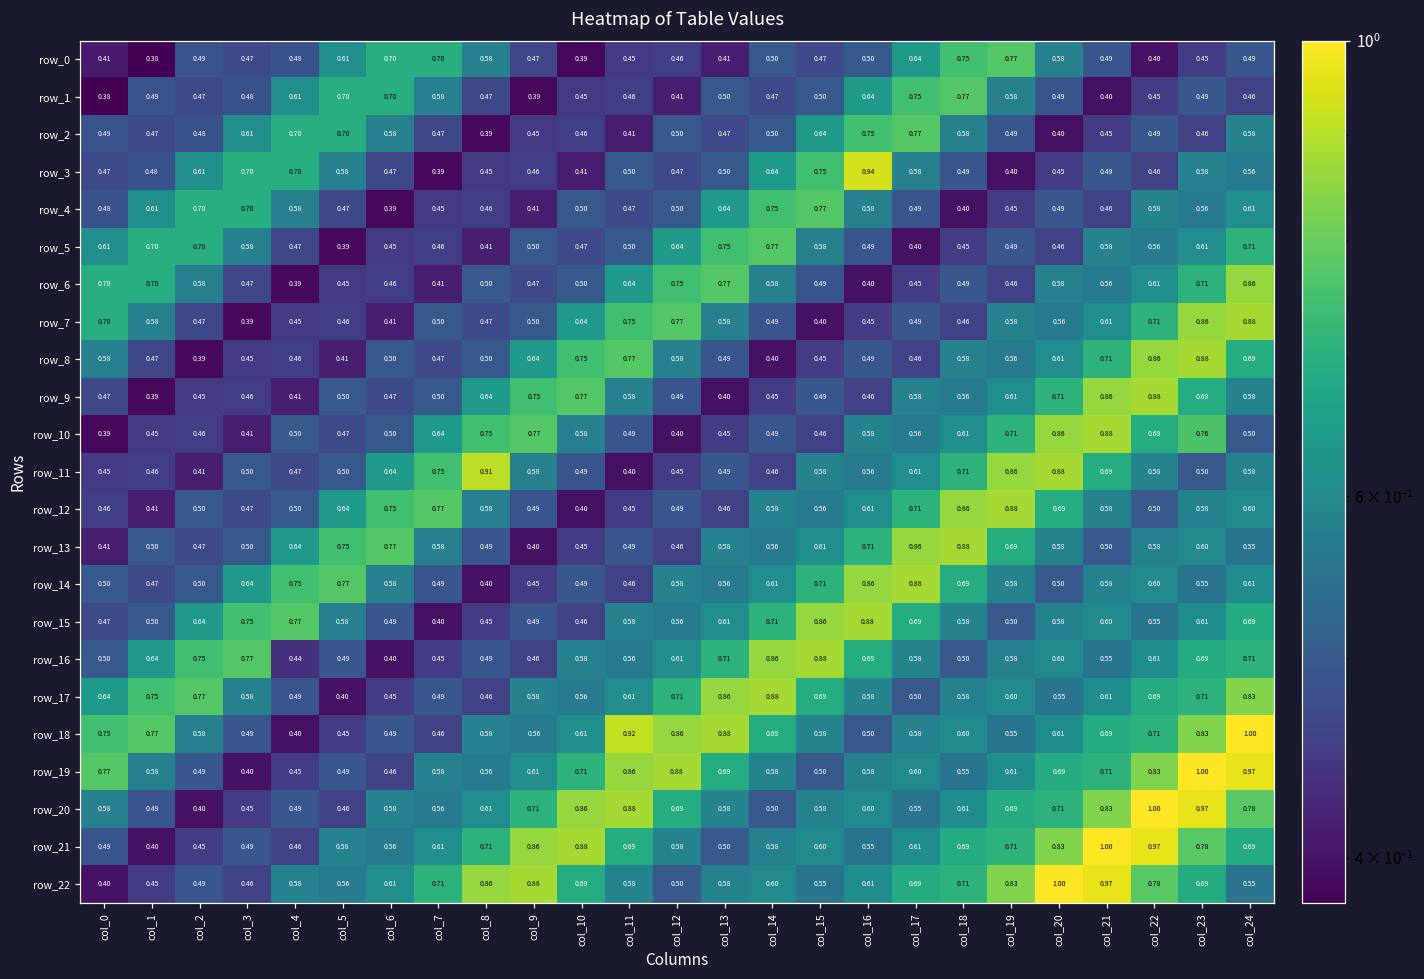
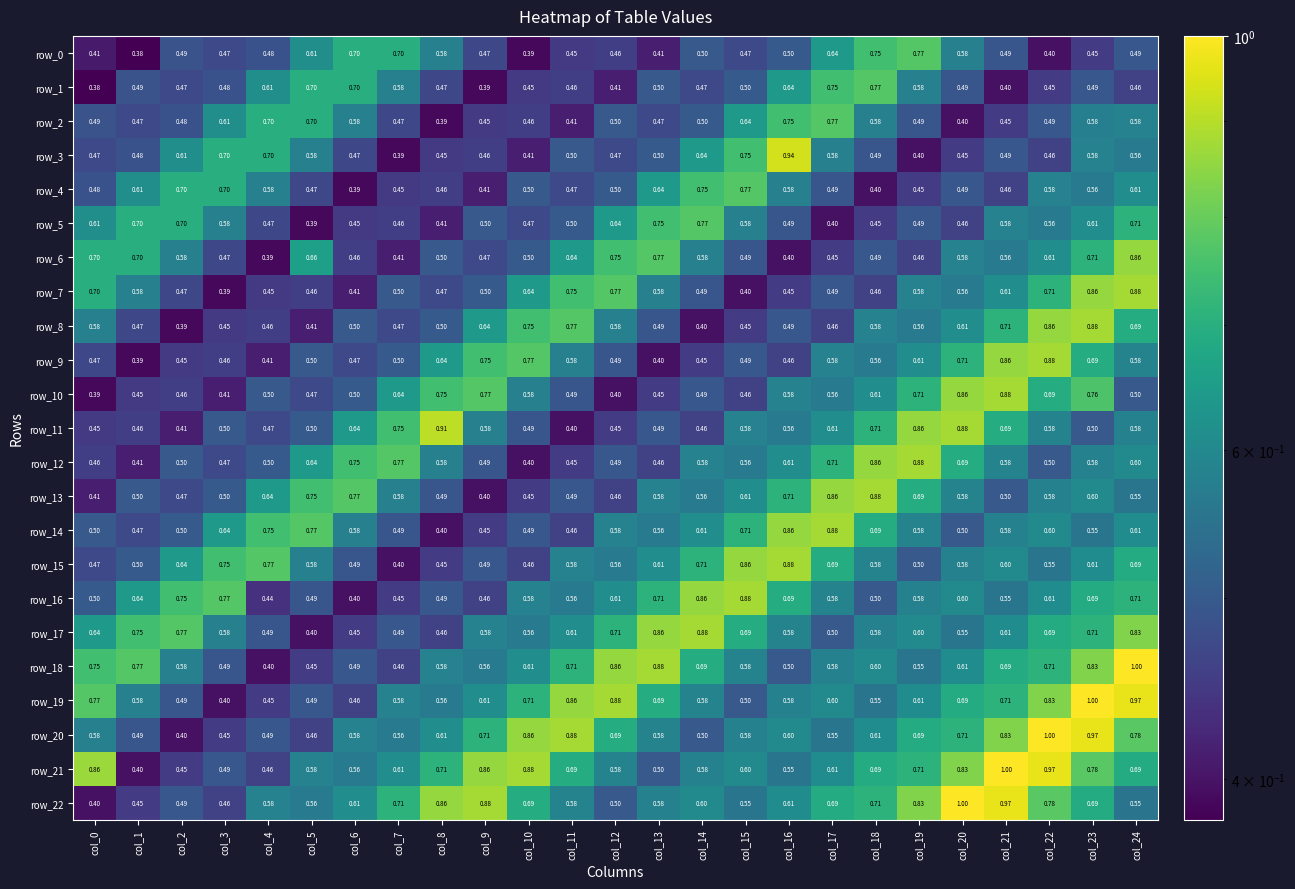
  {
    "row_2": {
      "col_0": 0.49,
      "col_1": 0.47,
      "col_2": 0.48,
      "col_3": 0.61,
      "col_4": 0.70,
      "col_5": 0.70,
      "col_6": 0.58,
      "col_7": 0.47,
      "col_8": 0.39,
      "col_9": 0.45,
      "col_10": 0.46,
      "col_11": 0.41,
      "col_12": 0.50,
      "col_13": 0.47,
      "col_14": 0.50,
      "col_15": 0.64,
      "col_16": 0.75,
      "col_17": 0.77,
      "col_18": 0.58,
      "col_19": 0.49,
      "col_20": 0.40,
      "col_21": 0.45,
      "col_22": 0.49,
-     "col_23": 0.46,
+     "col_23": 0.58,
      "col_24": 0.58
    },
    "row_6": {
      "col_0": 0.70,
      "col_1": 0.70,
      "col_2": 0.58,
      "col_3": 0.47,
      "col_4": 0.39,
-     "col_5": 0.45,
+     "col_5": 0.66,
      "col_6": 0.46,
      "col_7": 0.41,
      "col_8": 0.50,
      "col_9": 0.47,
      "col_10": 0.50,
      "col_11": 0.64,
      "col_12": 0.75,
      "col_13": 0.77,
      "col_14": 0.58,
      "col_15": 0.49,
      "col_16": 0.40,
      "col_17": 0.45,
      "col_18": 0.49,
      "col_19": 0.46,
      "col_20": 0.58,
      "col_21": 0.56,
      "col_22": 0.61,
      "col_23": 0.71,
      "col_24": 0.86
    },
    "row_18": {
      "col_0": 0.75,
      "col_1": 0.77,
      "col_2": 0.58,
      "col_3": 0.49,
      "col_4": 0.40,
      "col_5": 0.45,
      "col_6": 0.49,
      "col_7": 0.46,
      "col_8": 0.58,
      "col_9": 0.56,
      "col_10": 0.61,
-     "col_11": 0.92,
+     "col_11": 0.71,
      "col_12": 0.86,
      "col_13": 0.88,
      "col_14": 0.69,
      "col_15": 0.58,
      "col_16": 0.50,
      "col_17": 0.58,
      "col_18": 0.60,
      "col_19": 0.55,
      "col_20": 0.61,
      "col_21": 0.69,
      "col_22": 0.71,
      "col_23": 0.83,
      "col_24": 1.00
    },
    "row_21": {
-     "col_0": 0.49,
+     "col_0": 0.86,
      "col_1": 0.40,
      "col_2": 0.45,
      "col_3": 0.49,
      "col_4": 0.46,
      "col_5": 0.58,
      "col_6": 0.56,
      "col_7": 0.61,
      "col_8": 0.71,
      "col_9": 0.86,
      "col_10": 0.88,
      "col_11": 0.69,
      "col_12": 0.58,
      "col_13": 0.50,
      "col_14": 0.58,
      "col_15": 0.60,
      "col_16": 0.55,
      "col_17": 0.61,
      "col_18": 0.69,
      "col_19": 0.71,
      "col_20": 0.83,
      "col_21": 1.00,
      "col_22": 0.97,
      "col_23": 0.78,
      "col_24": 0.69
    }
  }
